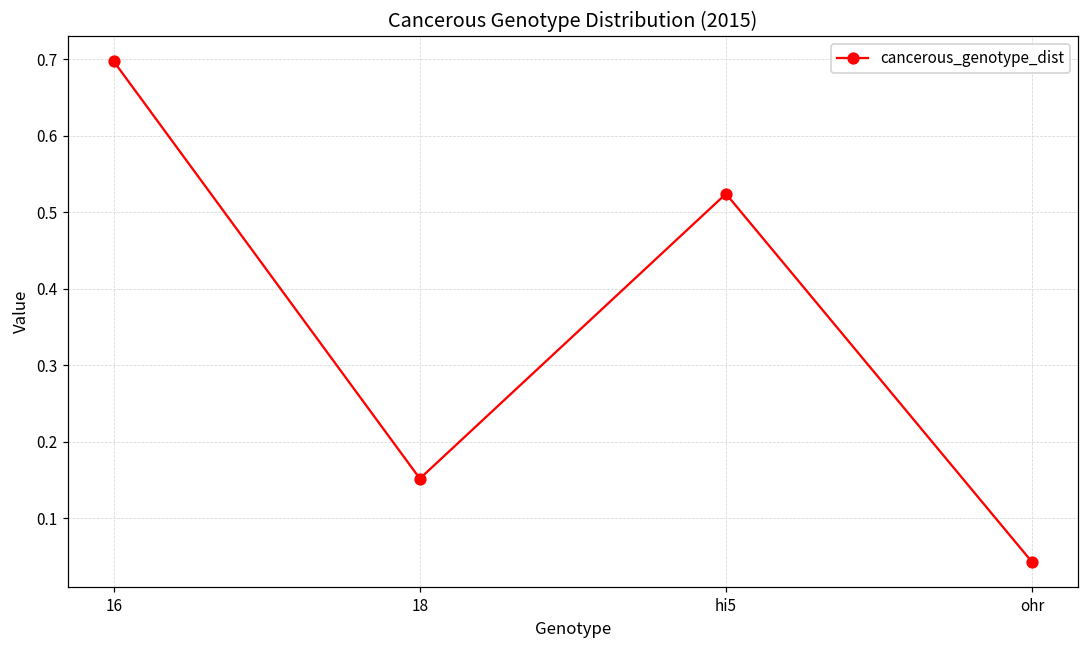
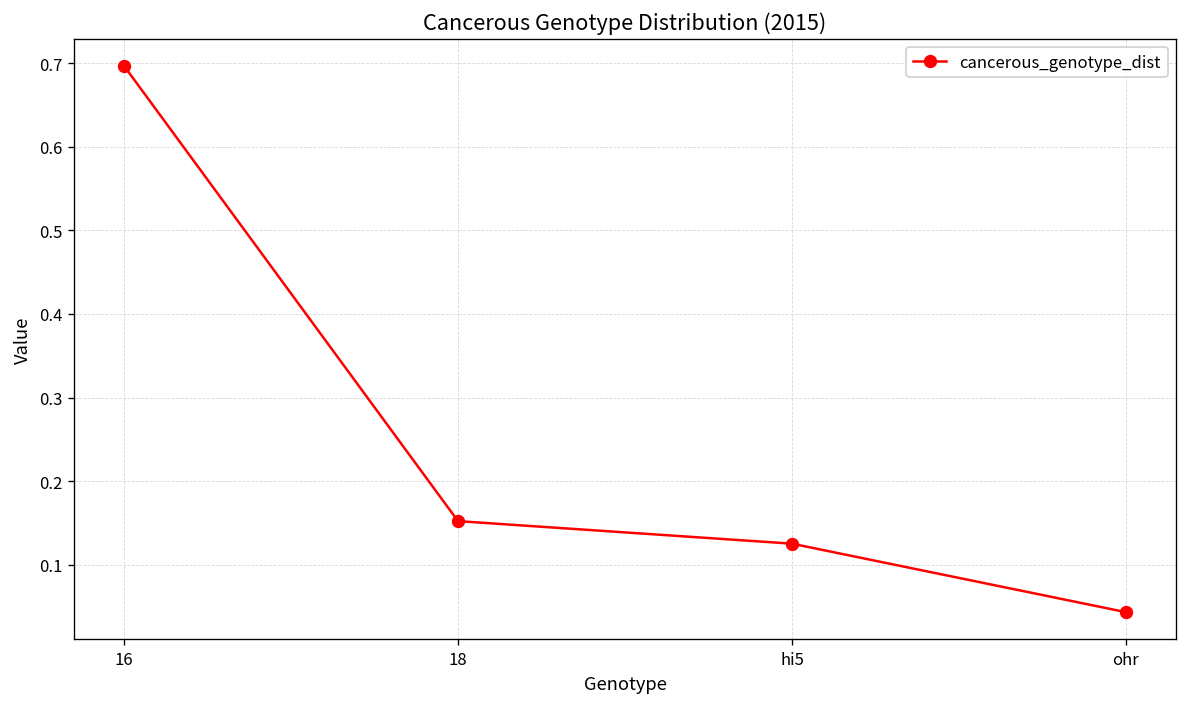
  {
    "16": 0.70,
    "18": 0.15,
-   "hi5": 0.52,
+   "hi5": 0.13,
    "ohr": 0.04
  }
